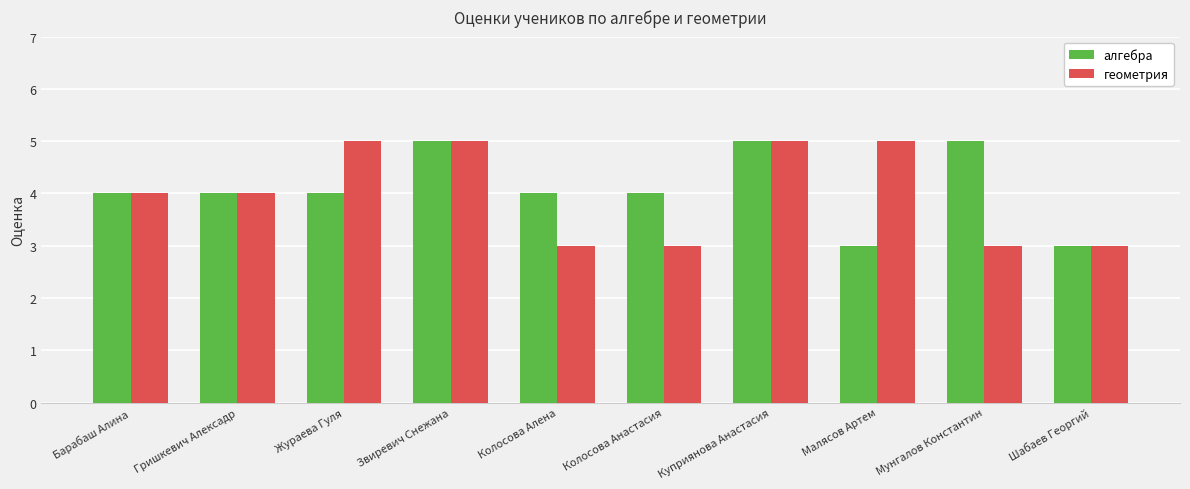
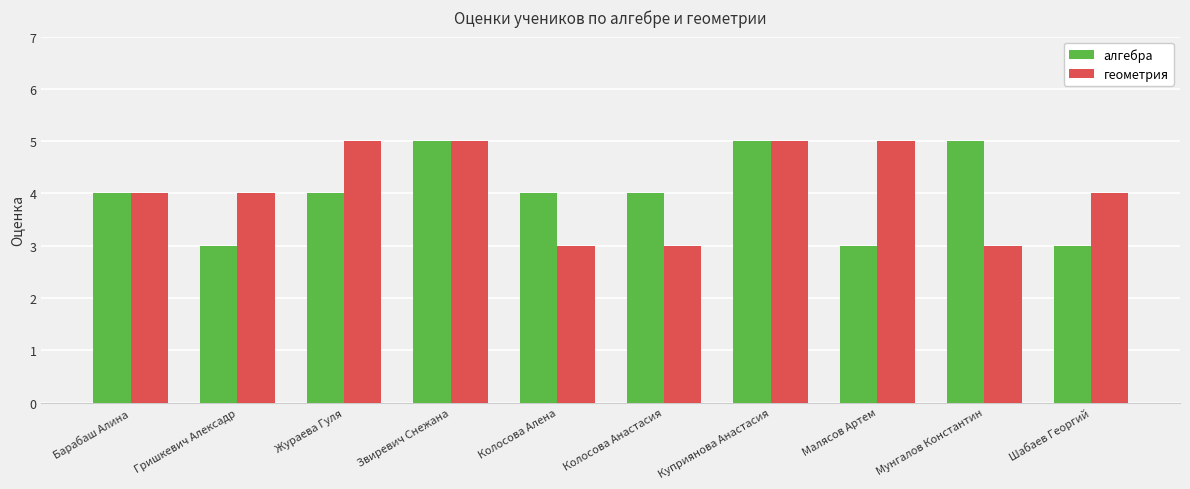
  {
    "алгебра": {
      "Барабаш Алина": 4,
-     "Гришкевич Алексадр": 4,
+     "Гришкевич Алексадр": 3,
      "Жураева Гуля": 4,
      "Звиревич Снежана": 5,
      "Колосова Алена": 4,
      "Колосова Анастасия": 4,
      "Куприянова Анастасия": 5,
      "Малясов Артем": 3,
      "Мунгалов Константин": 5,
      "Шабаев Георгий": 3
    },
    "геометрия": {
      "Барабаш Алина": 4,
      "Гришкевич Алексадр": 4,
      "Жураева Гуля": 5,
      "Звиревич Снежана": 5,
      "Колосова Алена": 3,
      "Колосова Анастасия": 3,
      "Куприянова Анастасия": 5,
      "Малясов Артем": 5,
      "Мунгалов Константин": 3,
-     "Шабаев Георгий": 3
+     "Шабаев Георгий": 4
    }
  }
